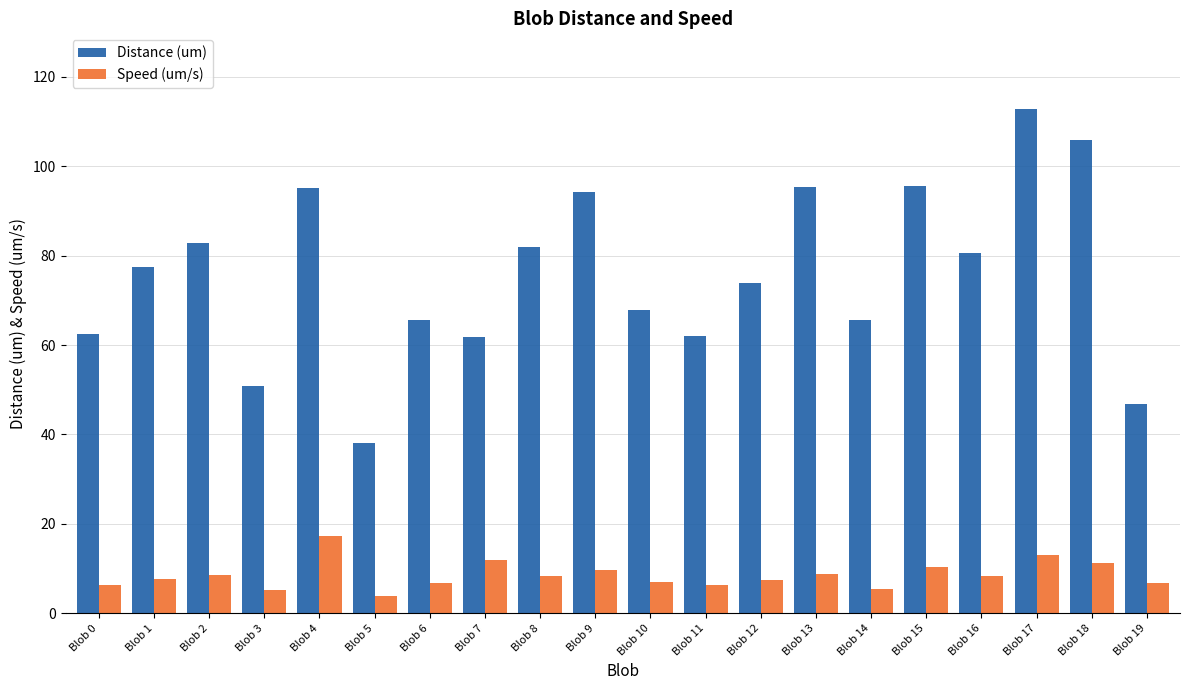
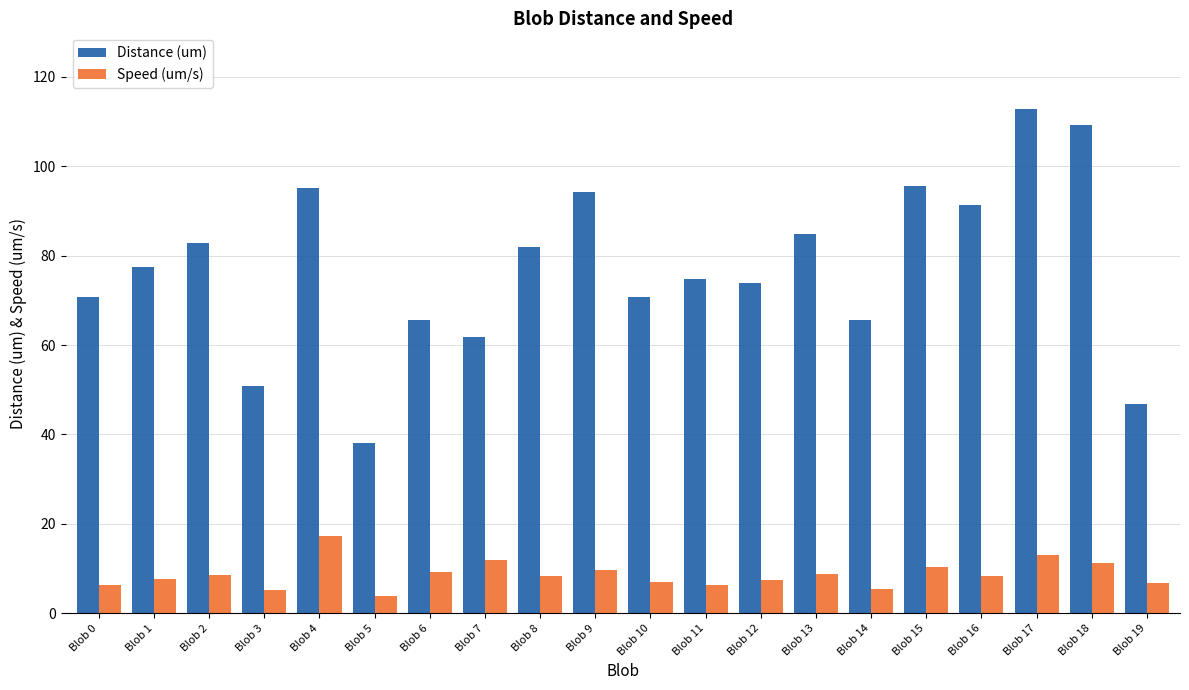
  {
    "Distance (um)": {
-     "Blob 0": 62,
+     "Blob 0": 71,
      "Blob 1": 78,
      "Blob 2": 83,
      "Blob 3": 51,
      "Blob 4": 95,
      "Blob 5": 38,
      "Blob 6": 66,
      "Blob 7": 62,
      "Blob 8": 82,
      "Blob 9": 94,
-     "Blob 10": 68,
-     "Blob 11": 62,
+     "Blob 10": 71,
+     "Blob 11": 75,
      "Blob 12": 74,
-     "Blob 13": 95,
+     "Blob 13": 85,
      "Blob 14": 66,
      "Blob 15": 96,
-     "Blob 16": 81,
+     "Blob 16": 91,
      "Blob 17": 113,
-     "Blob 18": 106,
+     "Blob 18": 109,
      "Blob 19": 47
    },
    "Speed (um/s)": {
      "Blob 0": 6,
      "Blob 1": 8,
      "Blob 2": 8,
      "Blob 3": 5,
      "Blob 4": 17,
      "Blob 5": 4,
-     "Blob 6": 7,
+     "Blob 6": 9,
      "Blob 7": 12,
      "Blob 8": 8,
      "Blob 9": 10,
      "Blob 10": 7,
      "Blob 11": 6,
      "Blob 12": 8,
      "Blob 13": 9,
      "Blob 14": 5,
      "Blob 15": 10,
      "Blob 16": 8,
      "Blob 17": 13,
      "Blob 18": 11,
      "Blob 19": 7
    }
  }
